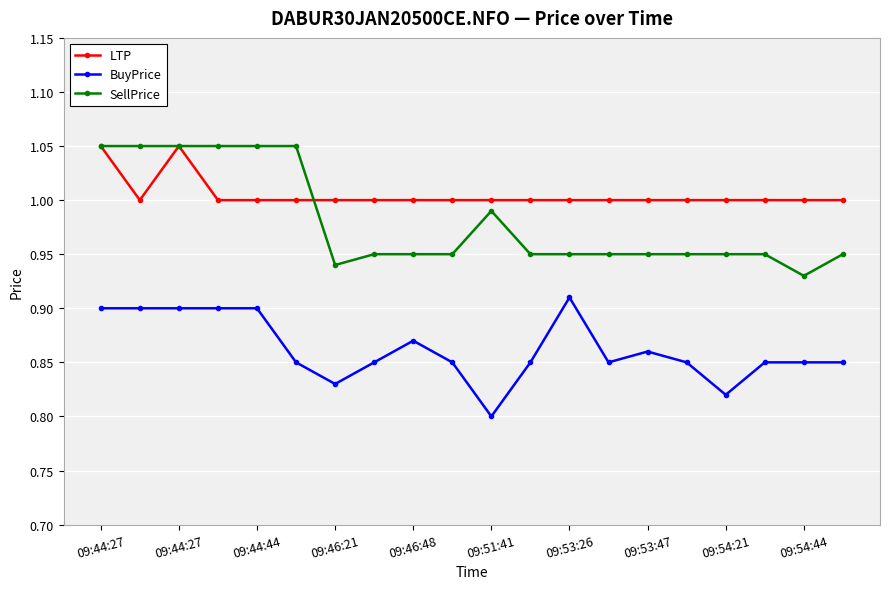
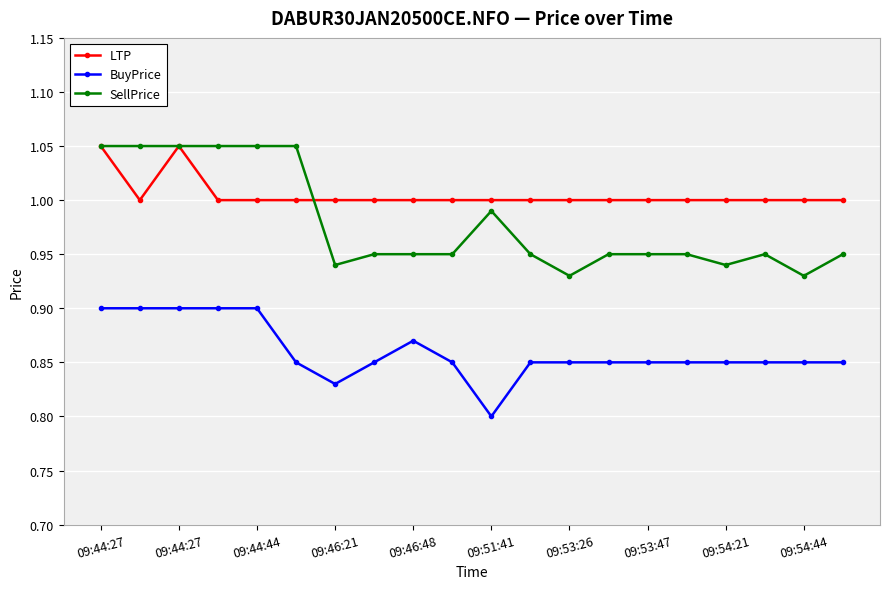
  {
    "LTP": {
      "09:44:44": 1.00,
      "09:46:21": 1.00,
      "09:46:48": 1.00,
      "09:51:41": 1.00,
      "09:53:26": 1.00,
      "09:53:47": 1.00,
      "09:54:21": 1.00,
      "09:54:44": 1.00
    },
    "BuyPrice": {
      "09:44:44": 0.90,
      "09:46:21": 0.83,
      "09:46:48": 0.87,
      "09:51:41": 0.80,
-     "09:53:26": 0.91,
-     "09:53:47": 0.86,
-     "09:54:21": 0.82,
+     "09:53:26": 0.85,
+     "09:53:47": 0.85,
+     "09:54:21": 0.85,
      "09:54:44": 0.85
    },
    "SellPrice": {
      "09:44:44": 1.05,
      "09:46:21": 0.94,
      "09:46:48": 0.95,
      "09:51:41": 0.99,
-     "09:53:26": 0.95,
+     "09:53:26": 0.93,
      "09:53:47": 0.95,
-     "09:54:21": 0.95,
+     "09:54:21": 0.94,
      "09:54:44": 0.93
    }
  }
